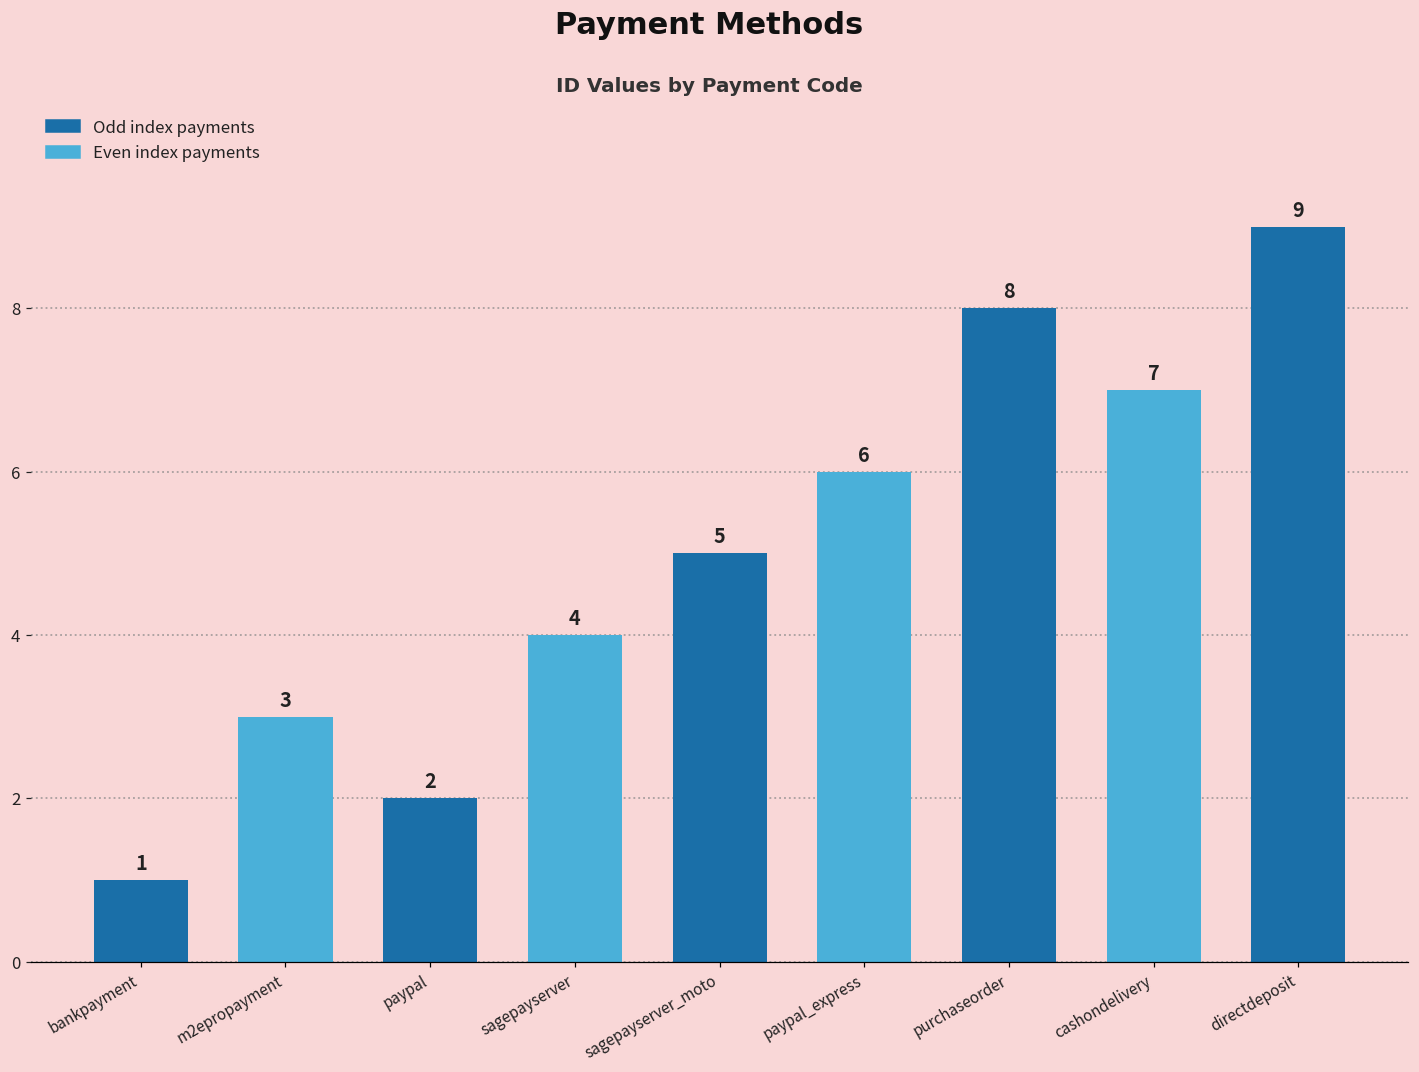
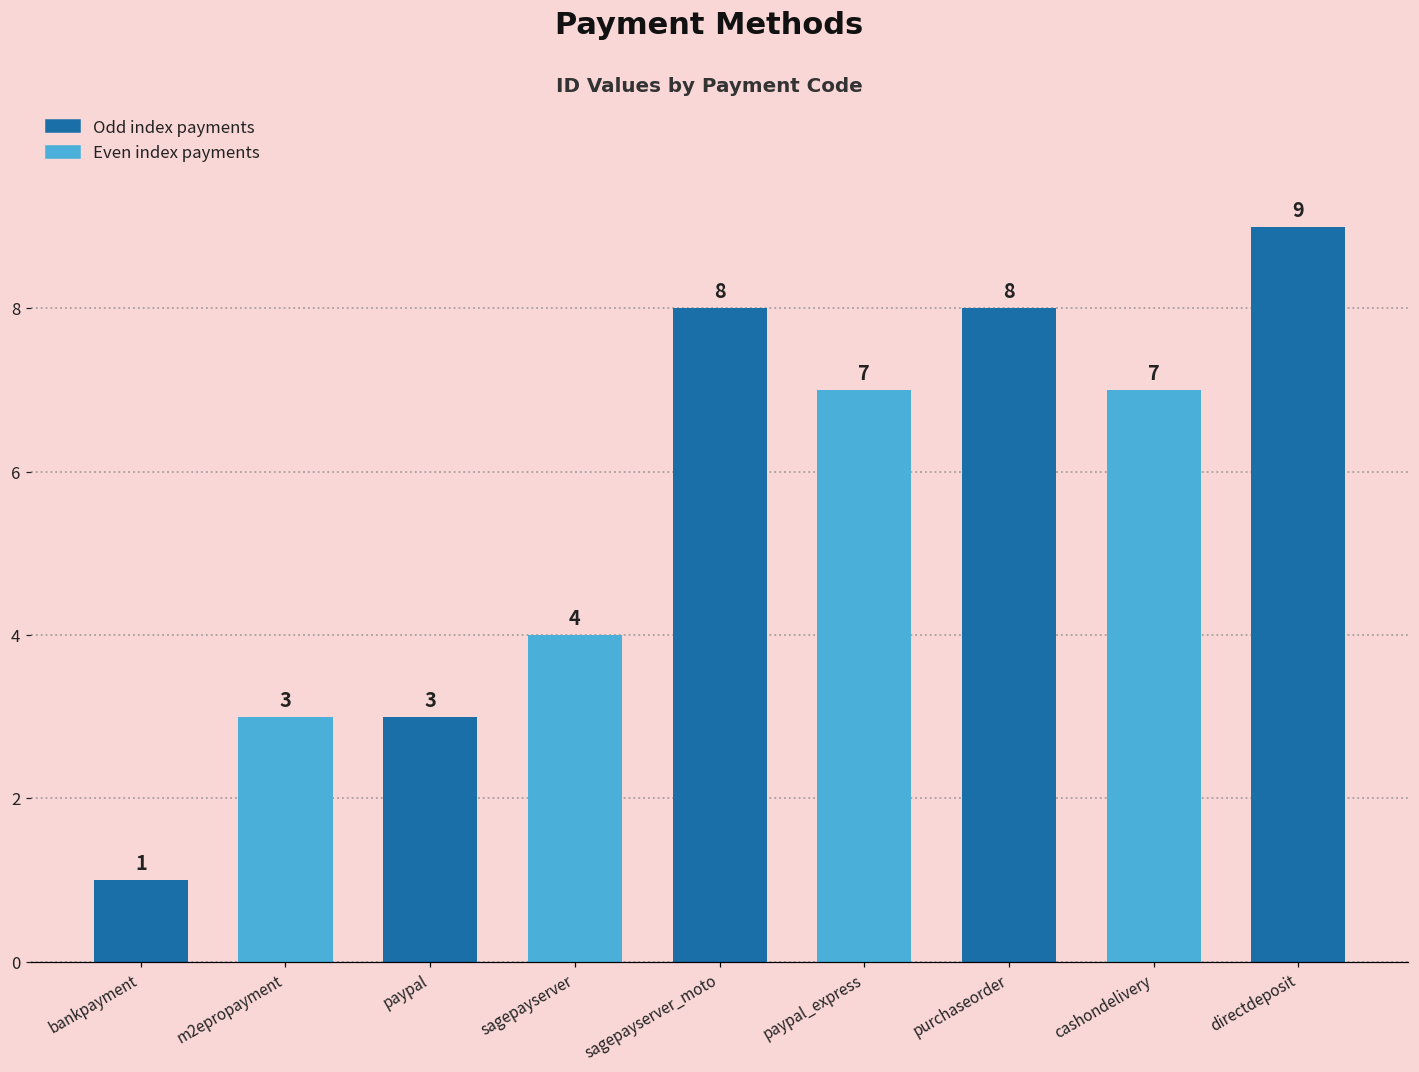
  {
    "bankpayment": 1,
    "m2epropayment": 3,
-   "paypal": 2,
+   "paypal": 3,
    "sagepayserver": 4,
-   "sagepayserver_moto": 5,
-   "paypal_express": 6,
+   "sagepayserver_moto": 8,
+   "paypal_express": 7,
    "purchaseorder": 8,
    "cashondelivery": 7,
    "directdeposit": 9
  }
